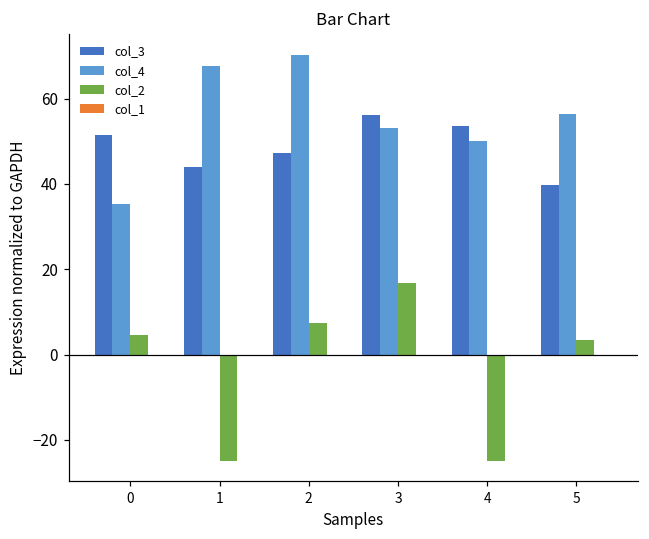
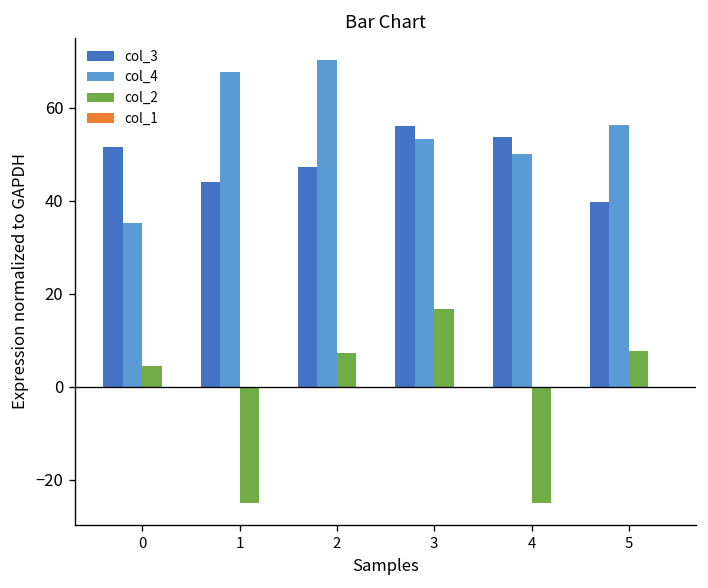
  {
    "col_2": {
      "0": 5,
      "1": -25,
      "2": 7,
      "3": 17,
      "4": -25,
-     "5": 3
+     "5": 8
    },
    "col_1": {
      "0": 0,
      "1": 0,
      "2": 0,
      "3": 0,
      "4": 0,
      "5": 0
    }
  }
